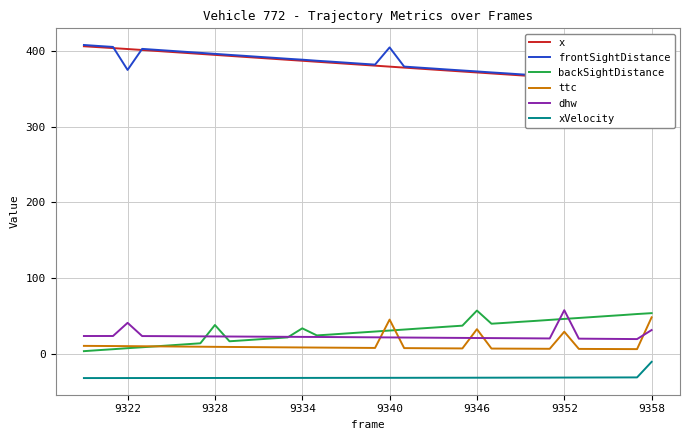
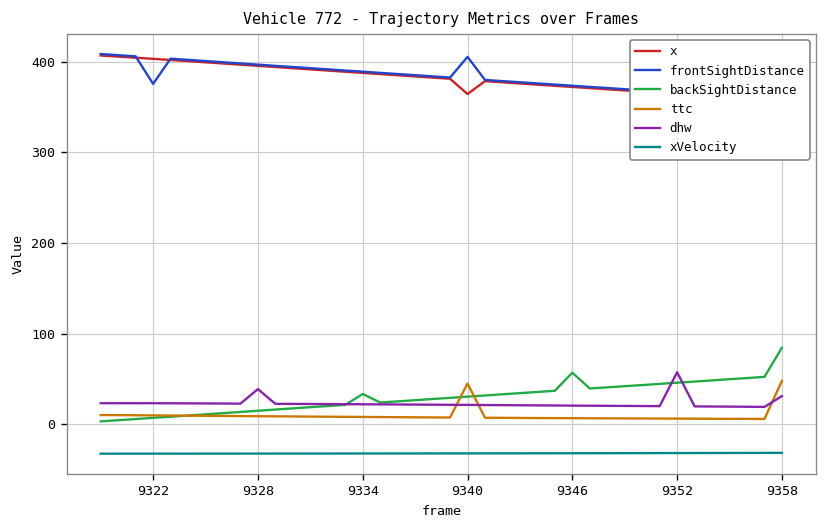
  {
    "x": {
      "9322": 400,
-     "9340": 380
+     "9340": 360
    },
    "frontSightDistance": {
      "9322": 380,
      "9340": 410
    },
    "backSightDistance": {
-     "9328": 40,
+     "9328": 10,
      "9334": 30,
      "9340": 30,
      "9346": 60,
      "9352": 50,
-     "9358": 50
+     "9358": 80
    },
    "ttc": {
      "9328": 10,
      "9334": 10,
      "9340": 40,
-     "9346": 30,
-     "9352": 30,
+     "9346": 10,
+     "9352": 10,
      "9358": 50
    },
    "dhw": {
-     "9322": 40,
-     "9328": 20,
+     "9322": 20,
+     "9328": 40,
      "9334": 20,
      "9340": 20,
      "9346": 20,
      "9352": 60,
      "9358": 30
    },
    "xVelocity": {
      "9322": -30,
      "9328": -30,
      "9334": -30,
      "9340": -30,
      "9346": -30,
      "9352": -30,
-     "9358": -10
+     "9358": -30
    }
  }
